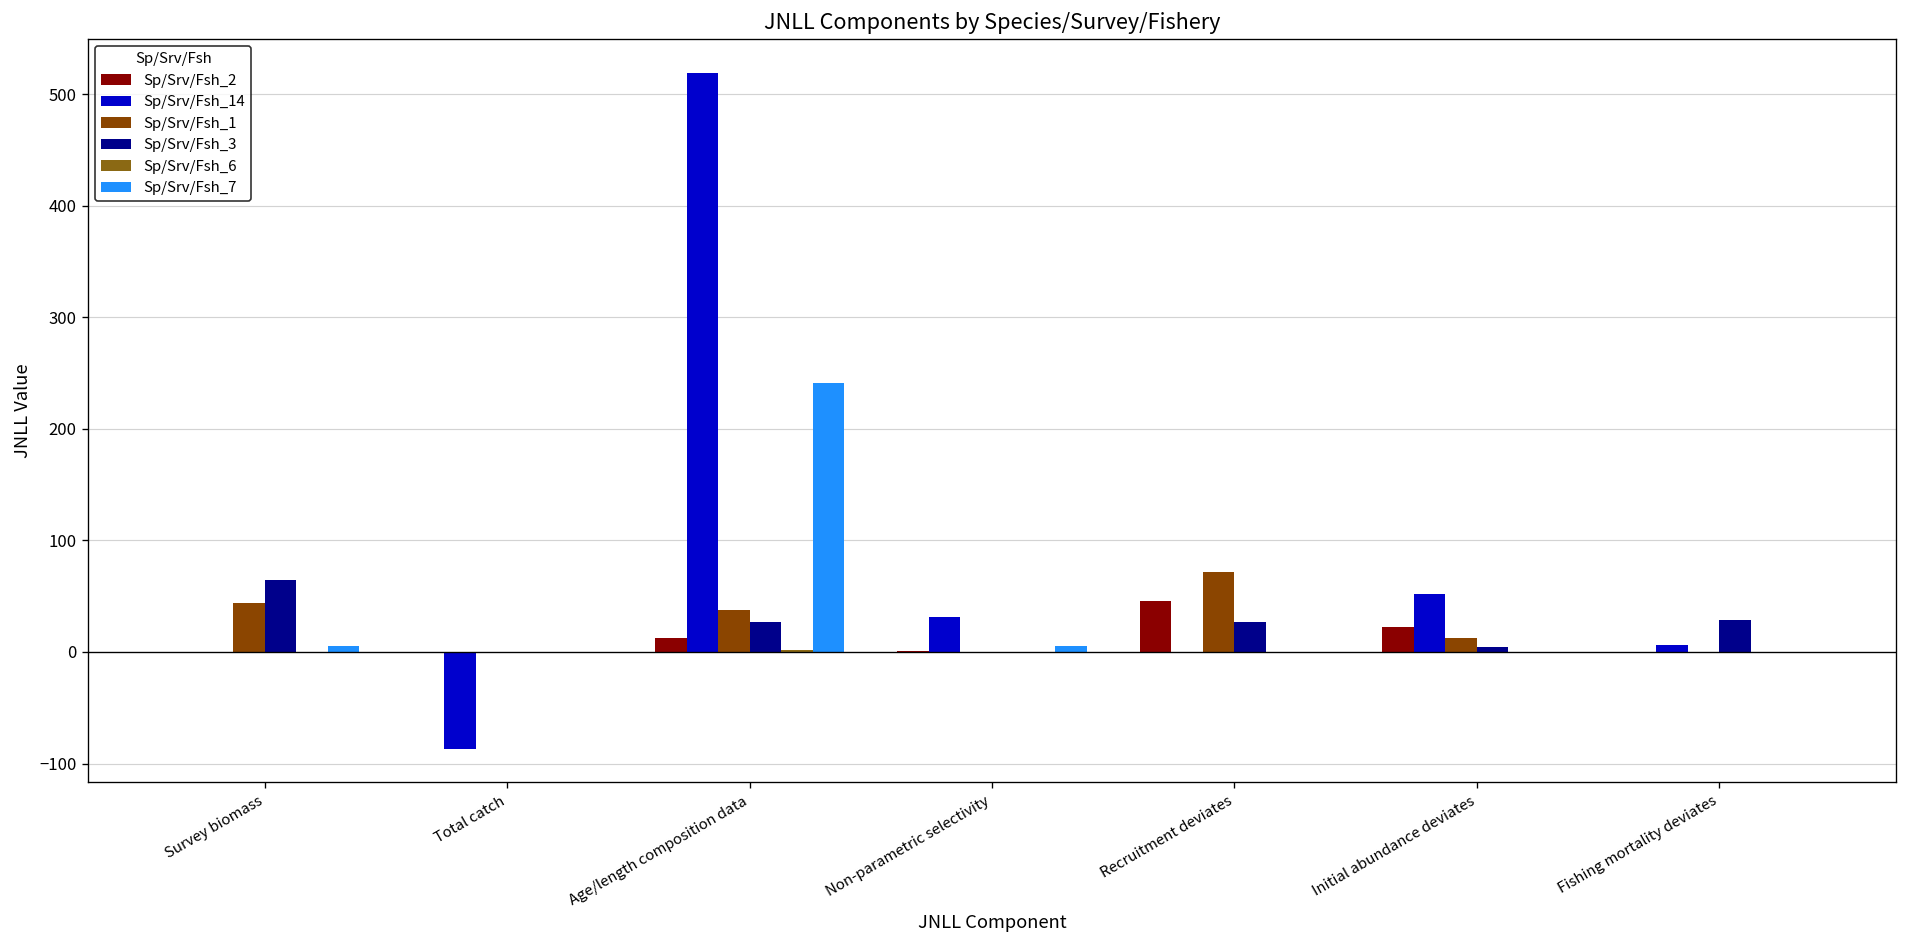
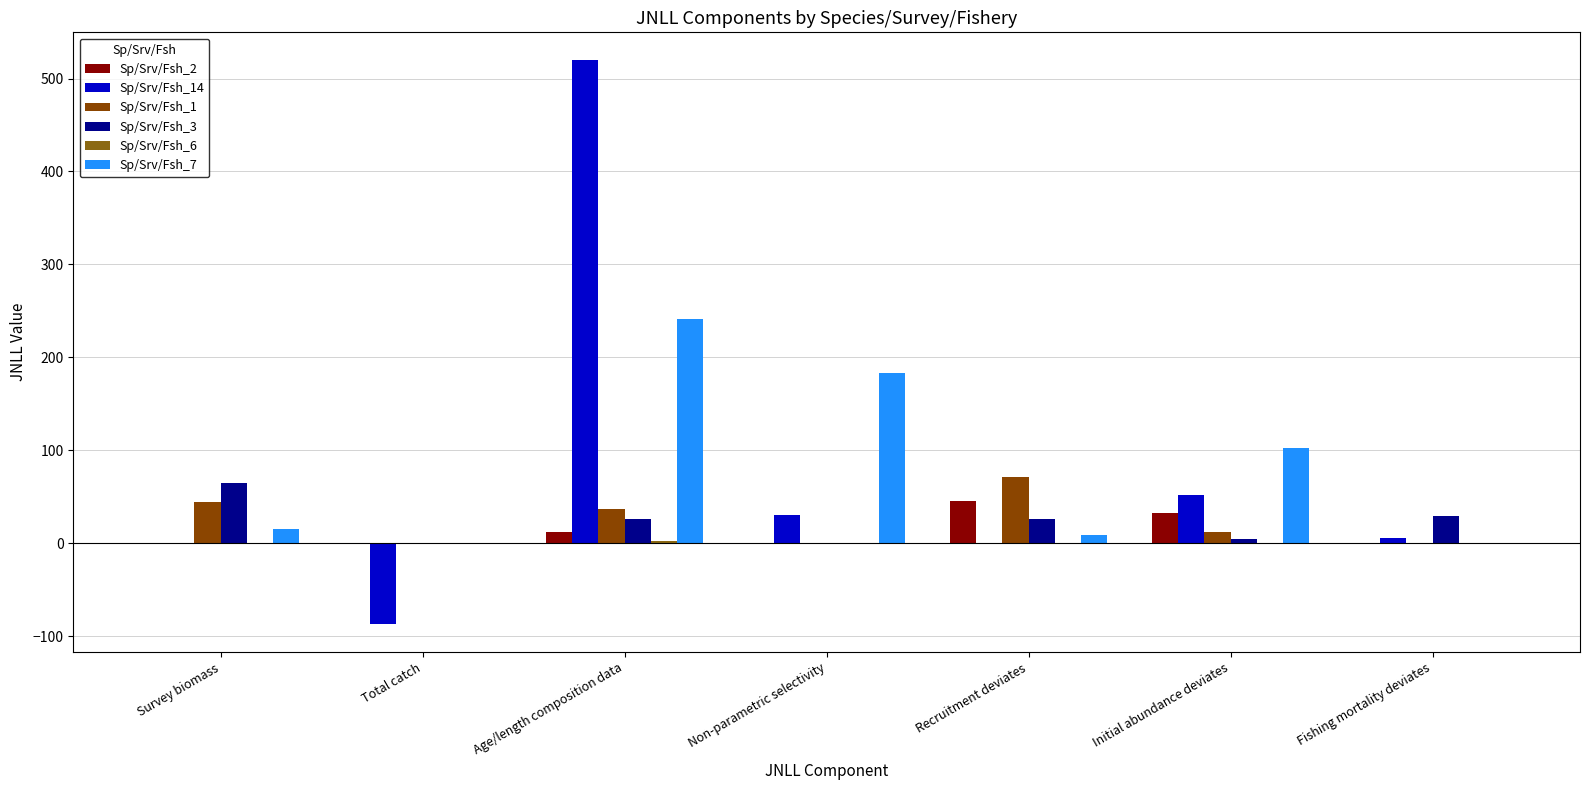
  {
    "Sp/Srv/Fsh_2": {
      "Total catch": 0,
      "Age/length composition data": 10,
      "Recruitment deviates": 50,
-     "Initial abundance deviates": 20,
+     "Initial abundance deviates": 30,
      "Fishing mortality deviates": 0
    },
    "Sp/Srv/Fsh_14": {
      "Survey biomass": 0,
      "Total catch": -90,
      "Age/length composition data": 520,
      "Non-parametric selectivity": 30,
      "Recruitment deviates": 0,
      "Initial abundance deviates": 50,
      "Fishing mortality deviates": 10
    },
    "Sp/Srv/Fsh_3": {
      "Survey biomass": 60,
      "Total catch": 0,
      "Age/length composition data": 30,
      "Non-parametric selectivity": 0,
      "Recruitment deviates": 30,
      "Initial abundance deviates": 0,
      "Fishing mortality deviates": 30
    },
    "Sp/Srv/Fsh_7": {
-     "Survey biomass": 10,
+     "Survey biomass": 20,
      "Total catch": 0,
      "Age/length composition data": 240,
-     "Non-parametric selectivity": 10,
-     "Recruitment deviates": 0,
-     "Initial abundance deviates": 0,
+     "Non-parametric selectivity": 180,
+     "Recruitment deviates": 10,
+     "Initial abundance deviates": 100,
      "Fishing mortality deviates": 0
    }
  }
